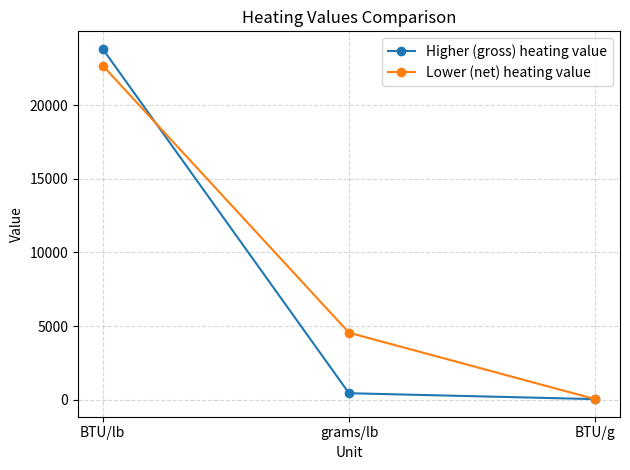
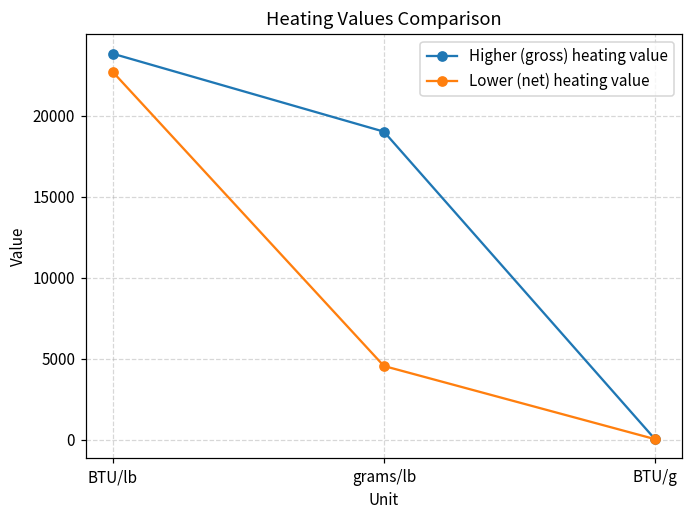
  {
    "Higher (gross) heating value": {
      "BTU/lb": 23800,
-     "grams/lb": 500
+     "grams/lb": 19000
    },
    "Lower (net) heating value": {
      "BTU/lb": 22700,
      "grams/lb": 4600
    }
  }
